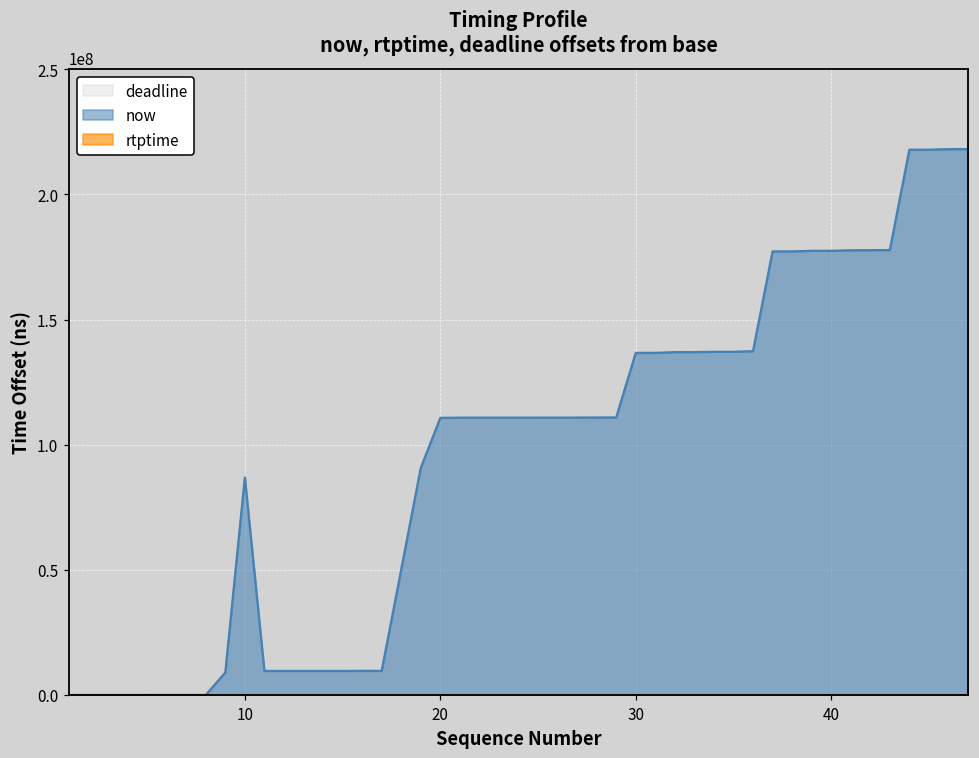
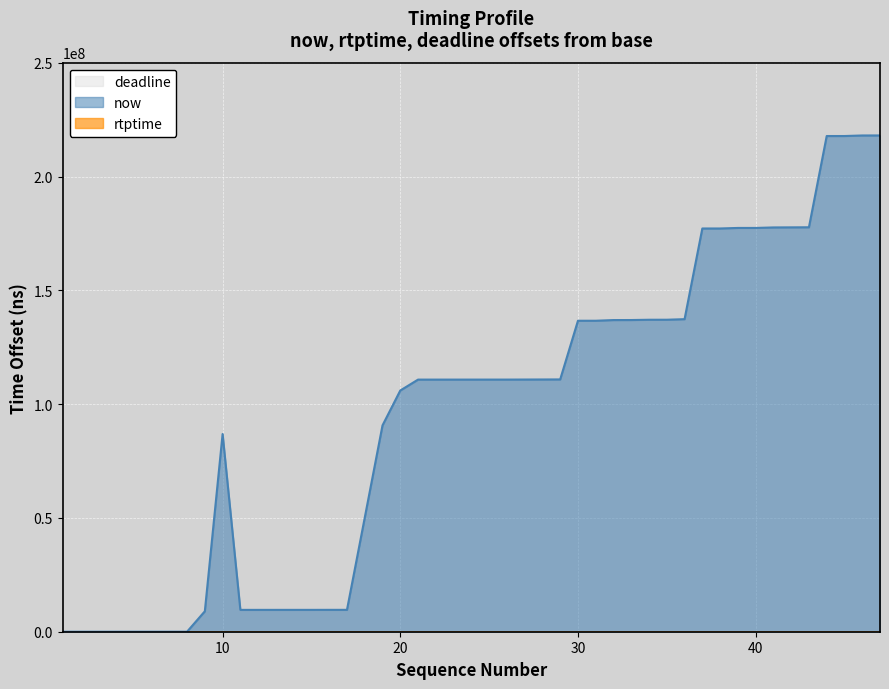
  {
    "now": {
      "10": 87000000,
-     "20": 111000000,
+     "20": 106000000,
      "30": 137000000,
      "40": 177000000
    }
  }
